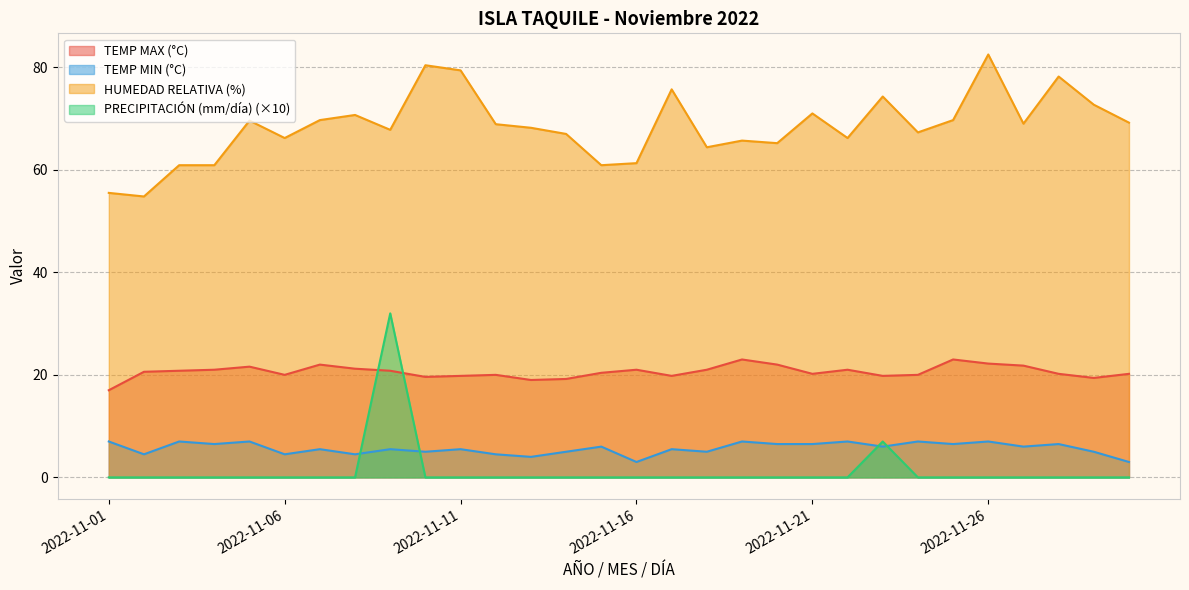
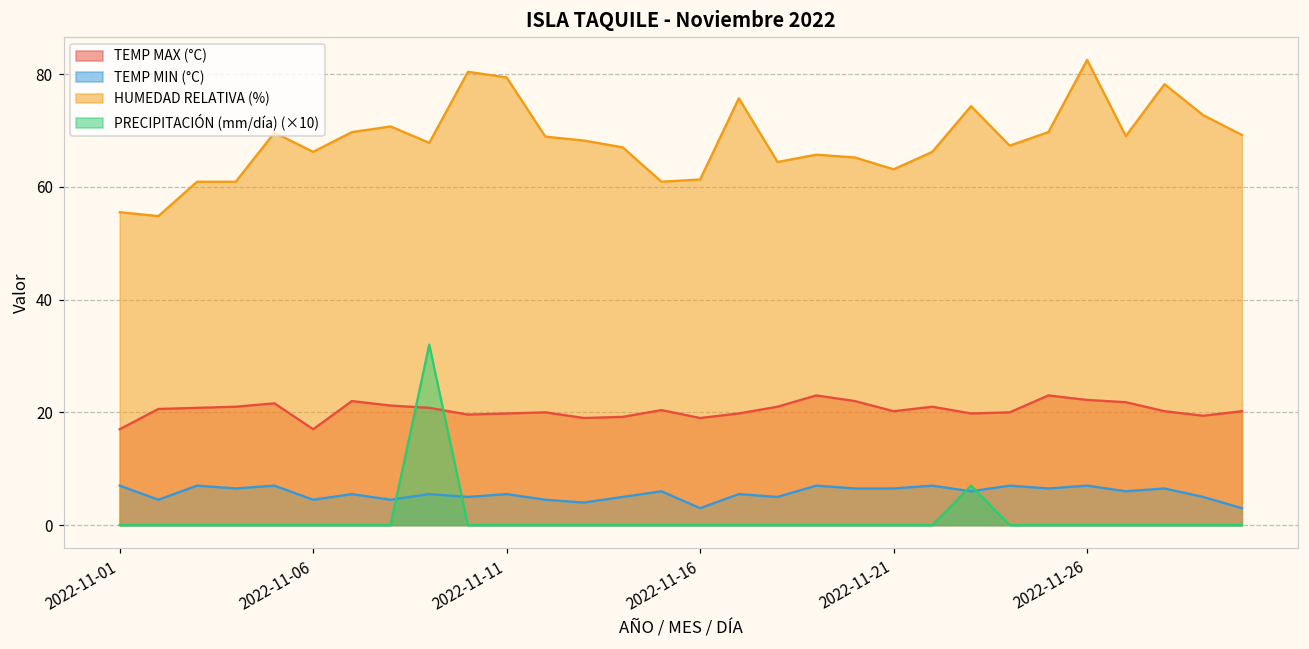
  {
    "TEMP MAX (°C)": {
      "2022-11-01": 17,
-     "2022-11-06": 20,
+     "2022-11-06": 17,
      "2022-11-11": 20,
-     "2022-11-16": 21,
+     "2022-11-16": 19,
      "2022-11-21": 20,
      "2022-11-26": 22
    },
    "TEMP MIN (°C)": {
      "2022-11-01": 7,
      "2022-11-06": 5,
      "2022-11-11": 6,
      "2022-11-16": 3,
      "2022-11-21": 7,
      "2022-11-26": 7
    },
    "HUMEDAD RELATIVA (%)": {
      "2022-11-01": 56,
      "2022-11-06": 66,
      "2022-11-11": 79,
      "2022-11-16": 61,
-     "2022-11-21": 71,
+     "2022-11-21": 63,
      "2022-11-26": 83
    },
    "PRECIPITACIÓN (mm/día) (×10)": {
      "2022-11-01": 0,
      "2022-11-06": 0,
      "2022-11-11": 0,
      "2022-11-16": 0,
      "2022-11-21": 0,
      "2022-11-26": 0
    }
  }
